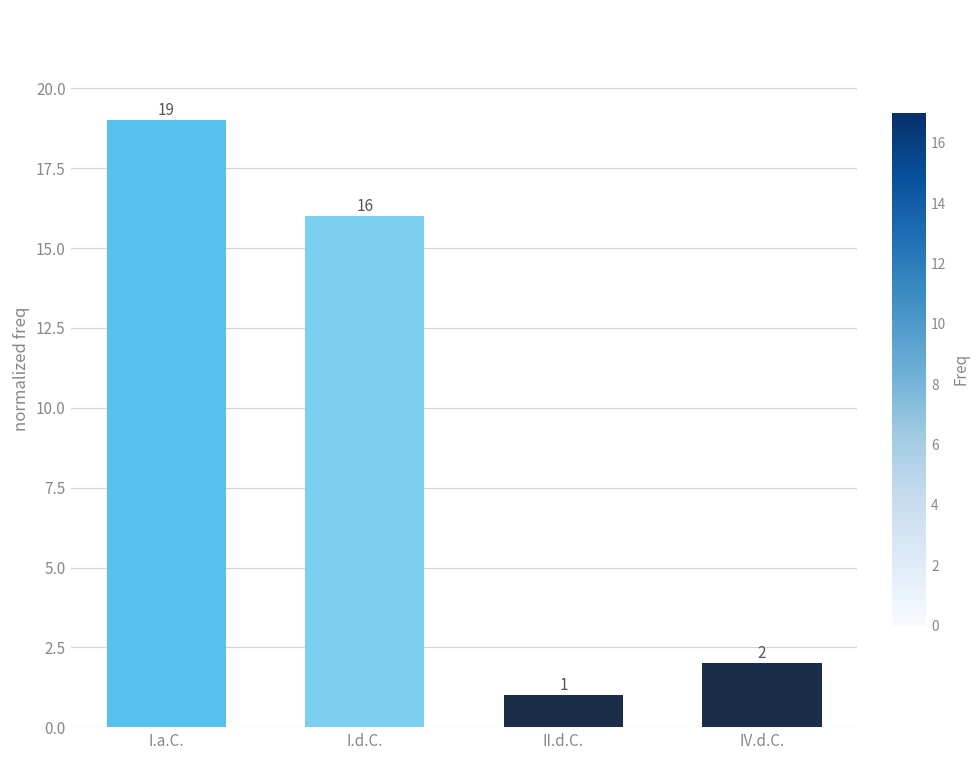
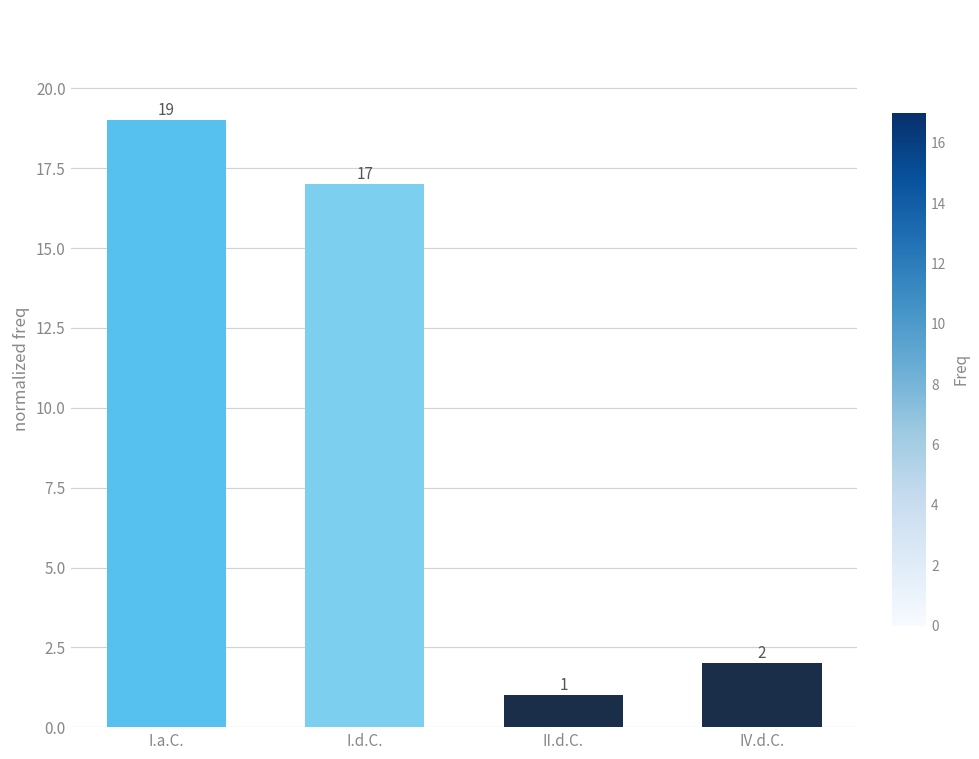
  {
    "I.a.C.": 19,
-   "I.d.C.": 16,
+   "I.d.C.": 17,
    "II.d.C.": 1,
    "IV.d.C.": 2
  }
